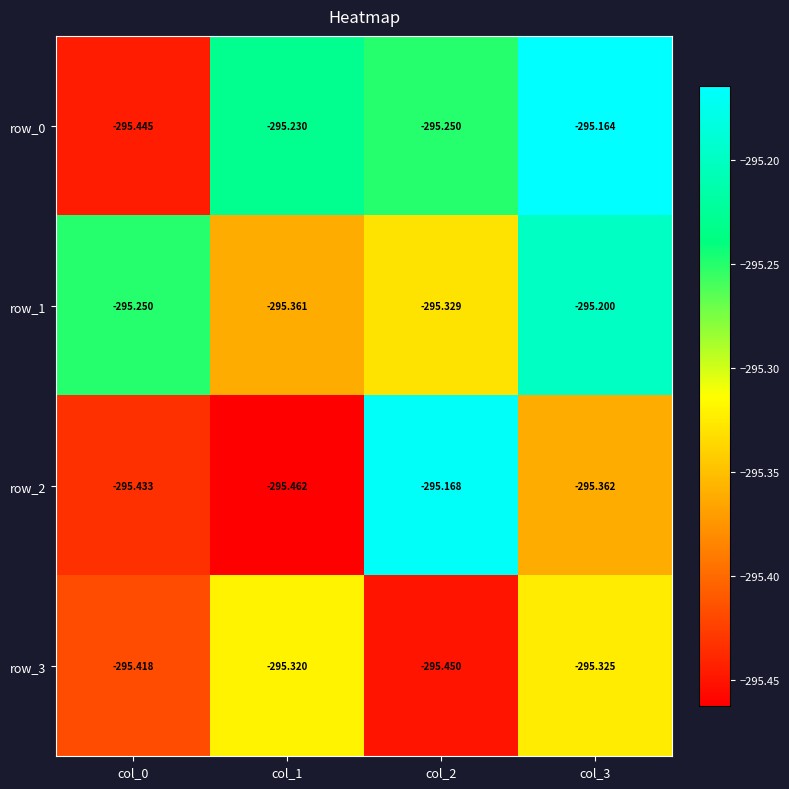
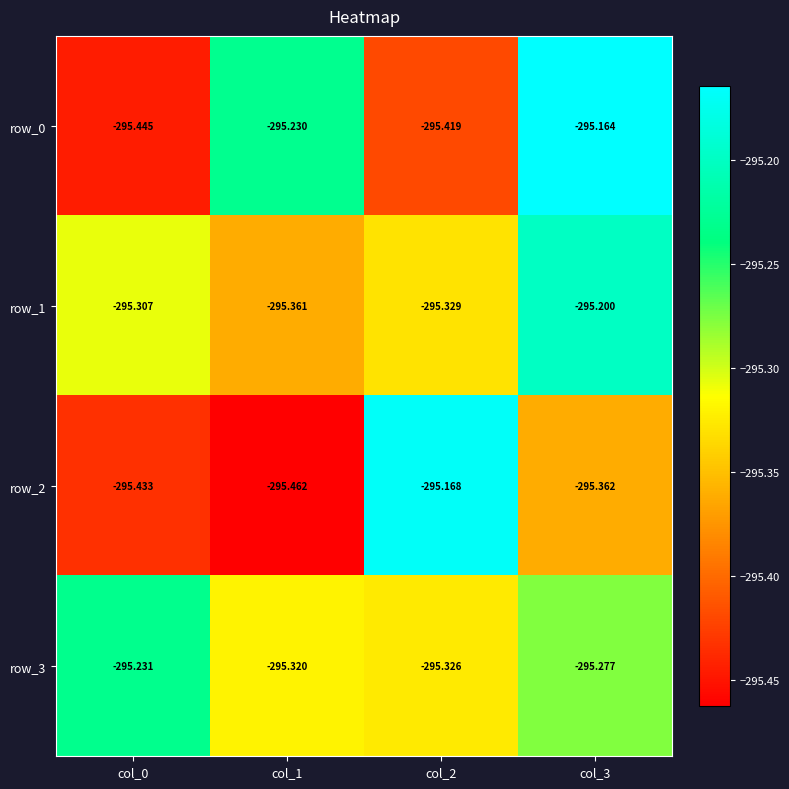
  {
    "row_0": {
      "col_0": -295.445,
      "col_1": -295.230,
-     "col_2": -295.250,
+     "col_2": -295.419,
      "col_3": -295.164
    },
    "row_1": {
-     "col_0": -295.250,
+     "col_0": -295.307,
      "col_1": -295.361,
      "col_2": -295.329,
      "col_3": -295.200
    },
    "row_2": {
      "col_0": -295.433,
      "col_1": -295.462,
      "col_2": -295.168,
      "col_3": -295.362
    },
    "row_3": {
-     "col_0": -295.418,
+     "col_0": -295.231,
      "col_1": -295.320,
-     "col_2": -295.450,
-     "col_3": -295.325
+     "col_2": -295.326,
+     "col_3": -295.277
    }
  }
